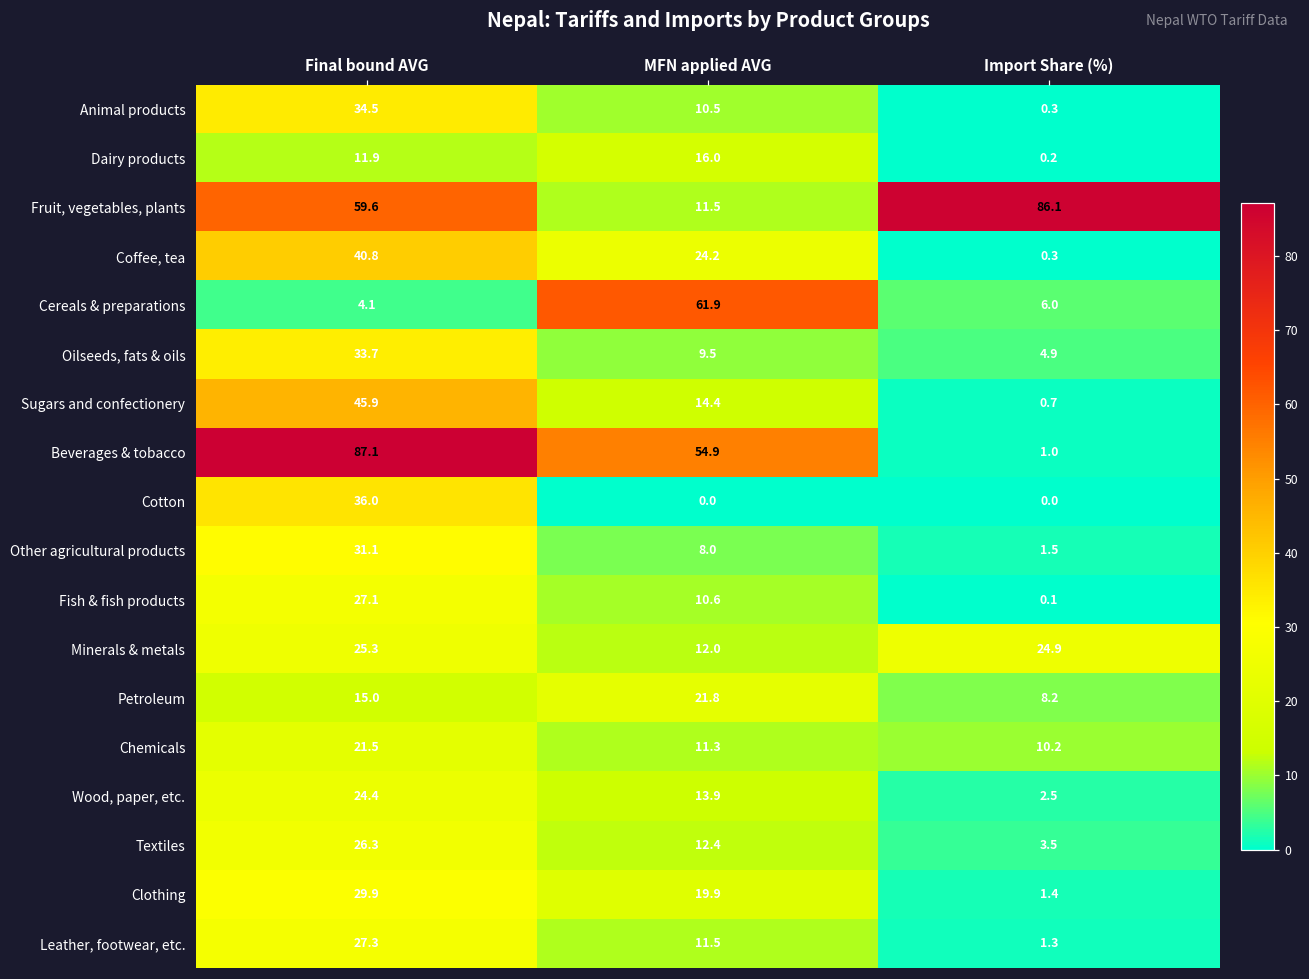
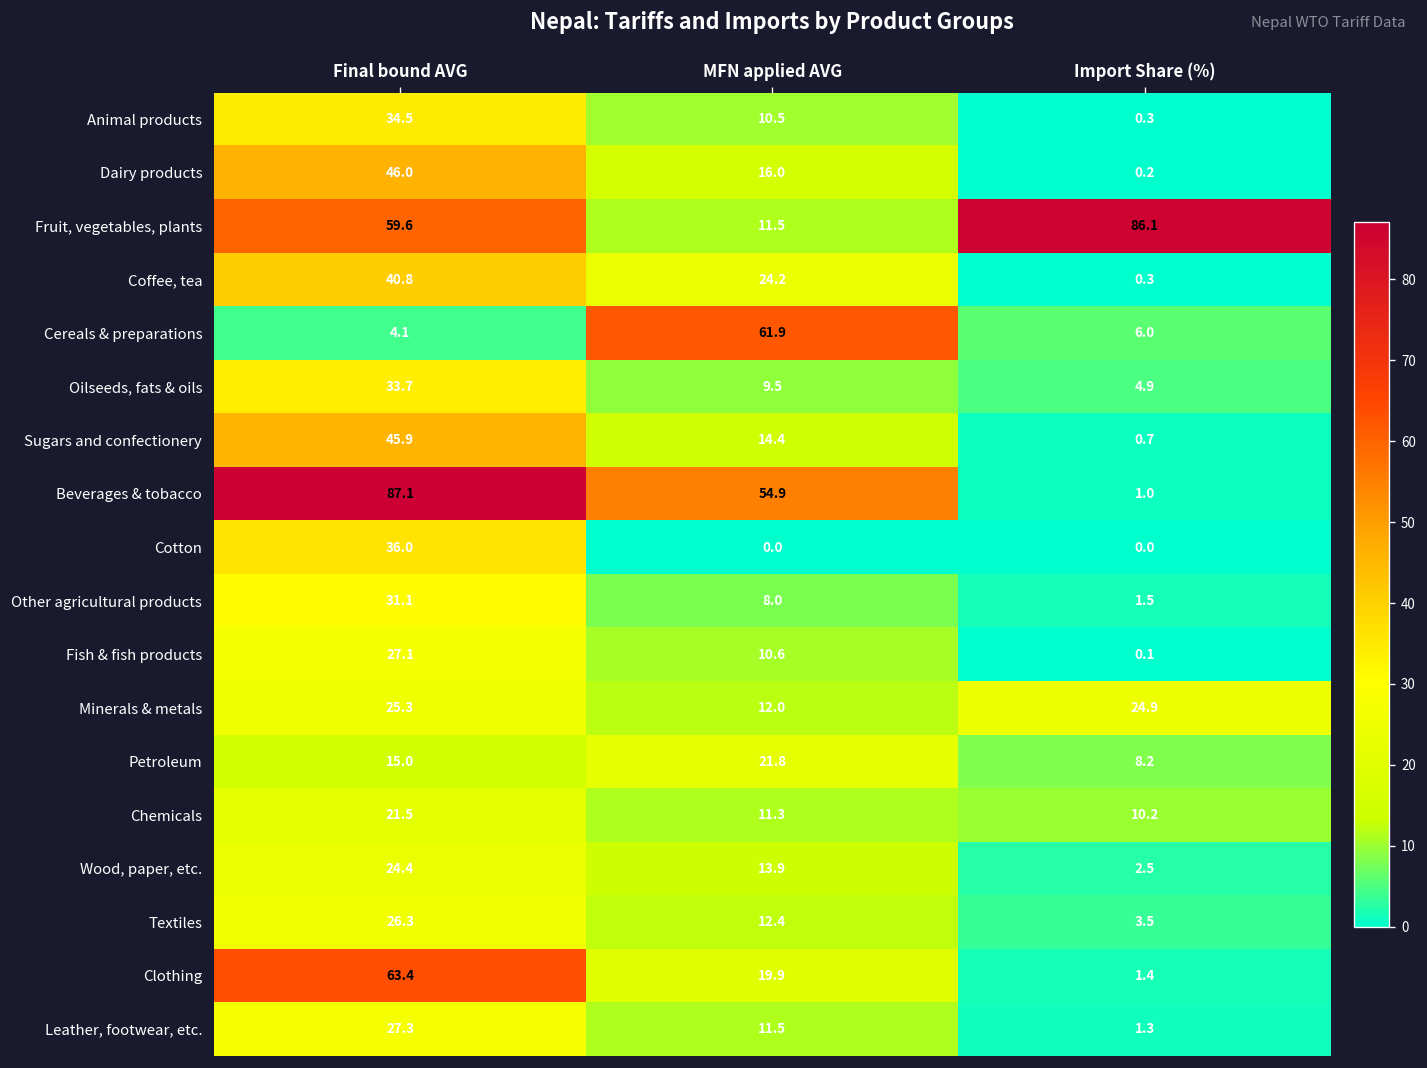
  {
    "Animal products": {
      "Final bound AVG": 34.5,
      "MFN applied AVG": 10.5,
      "Import Share (%)": 0.3
    },
    "Dairy products": {
-     "Final bound AVG": 11.9,
+     "Final bound AVG": 46.0,
      "MFN applied AVG": 16.0,
      "Import Share (%)": 0.2
    },
    "Fruit, vegetables, plants": {
      "Final bound AVG": 59.6,
      "MFN applied AVG": 11.5,
      "Import Share (%)": 86.1
    },
    "Coffee, tea": {
      "Final bound AVG": 40.8,
      "MFN applied AVG": 24.2,
      "Import Share (%)": 0.3
    },
    "Cereals & preparations": {
      "Final bound AVG": 4.1,
      "MFN applied AVG": 61.9,
      "Import Share (%)": 6.0
    },
    "Oilseeds, fats & oils": {
      "Final bound AVG": 33.7,
      "MFN applied AVG": 9.5,
      "Import Share (%)": 4.9
    },
    "Sugars and confectionery": {
      "Final bound AVG": 45.9,
      "MFN applied AVG": 14.4,
      "Import Share (%)": 0.7
    },
    "Beverages & tobacco": {
      "Final bound AVG": 87.1,
      "MFN applied AVG": 54.9,
      "Import Share (%)": 1.0
    },
    "Cotton": {
      "Final bound AVG": 36.0,
      "MFN applied AVG": 0.0,
      "Import Share (%)": 0.0
    },
    "Other agricultural products": {
      "Final bound AVG": 31.1,
      "MFN applied AVG": 8.0,
      "Import Share (%)": 1.5
    },
    "Fish & fish products": {
      "Final bound AVG": 27.1,
      "MFN applied AVG": 10.6,
      "Import Share (%)": 0.1
    },
    "Minerals & metals": {
      "Final bound AVG": 25.3,
      "MFN applied AVG": 12.0,
      "Import Share (%)": 24.9
    },
    "Petroleum": {
      "Final bound AVG": 15.0,
      "MFN applied AVG": 21.8,
      "Import Share (%)": 8.2
    },
    "Chemicals": {
      "Final bound AVG": 21.5,
      "MFN applied AVG": 11.3,
      "Import Share (%)": 10.2
    },
    "Wood, paper, etc.": {
      "Final bound AVG": 24.4,
      "MFN applied AVG": 13.9,
      "Import Share (%)": 2.5
    },
    "Textiles": {
      "Final bound AVG": 26.3,
      "MFN applied AVG": 12.4,
      "Import Share (%)": 3.5
    },
    "Clothing": {
-     "Final bound AVG": 29.9,
+     "Final bound AVG": 63.4,
      "MFN applied AVG": 19.9,
      "Import Share (%)": 1.4
    },
    "Leather, footwear, etc.": {
      "Final bound AVG": 27.3,
      "MFN applied AVG": 11.5,
      "Import Share (%)": 1.3
    }
  }
